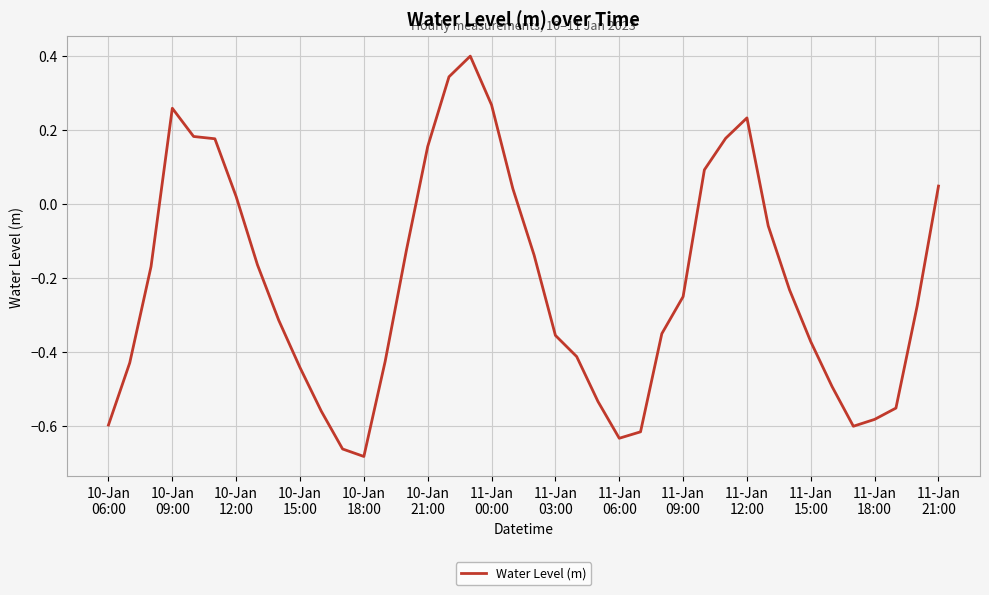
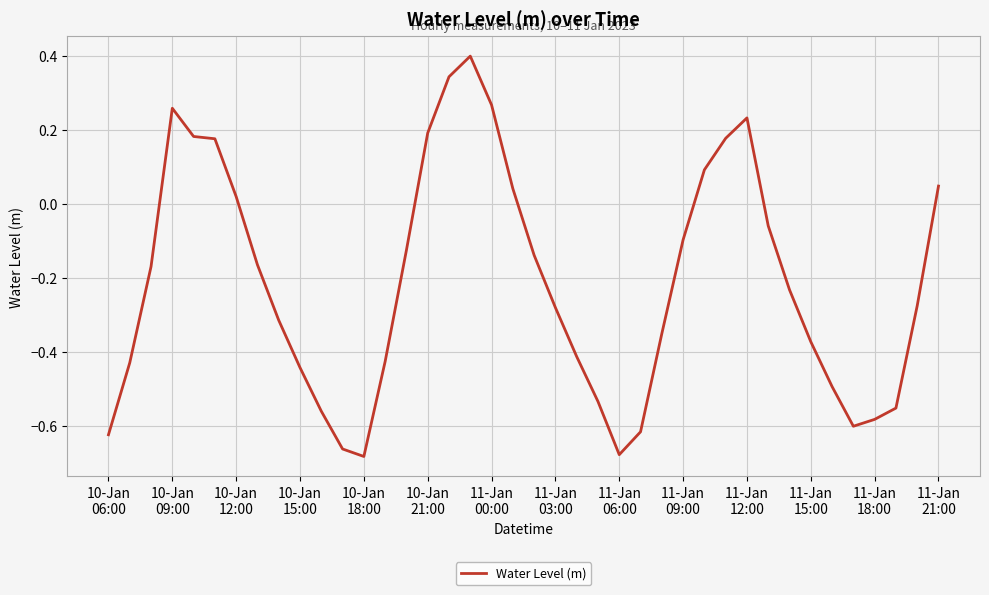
  {
-   "10-Jan 06:00": -0.60,
+   "10-Jan 06:00": -0.62,
    "10-Jan 09:00": 0.26,
    "10-Jan 12:00": 0.02,
    "10-Jan 15:00": -0.44,
    "10-Jan 18:00": -0.68,
-   "10-Jan 21:00": 0.16,
+   "10-Jan 21:00": 0.19,
    "11-Jan 00:00": 0.27,
-   "11-Jan 03:00": -0.36,
-   "11-Jan 06:00": -0.63,
-   "11-Jan 09:00": -0.25,
+   "11-Jan 03:00": -0.28,
+   "11-Jan 06:00": -0.68,
+   "11-Jan 09:00": -0.10,
    "11-Jan 12:00": 0.23,
    "11-Jan 15:00": -0.37,
    "11-Jan 18:00": -0.58,
    "11-Jan 21:00": 0.05
  }
